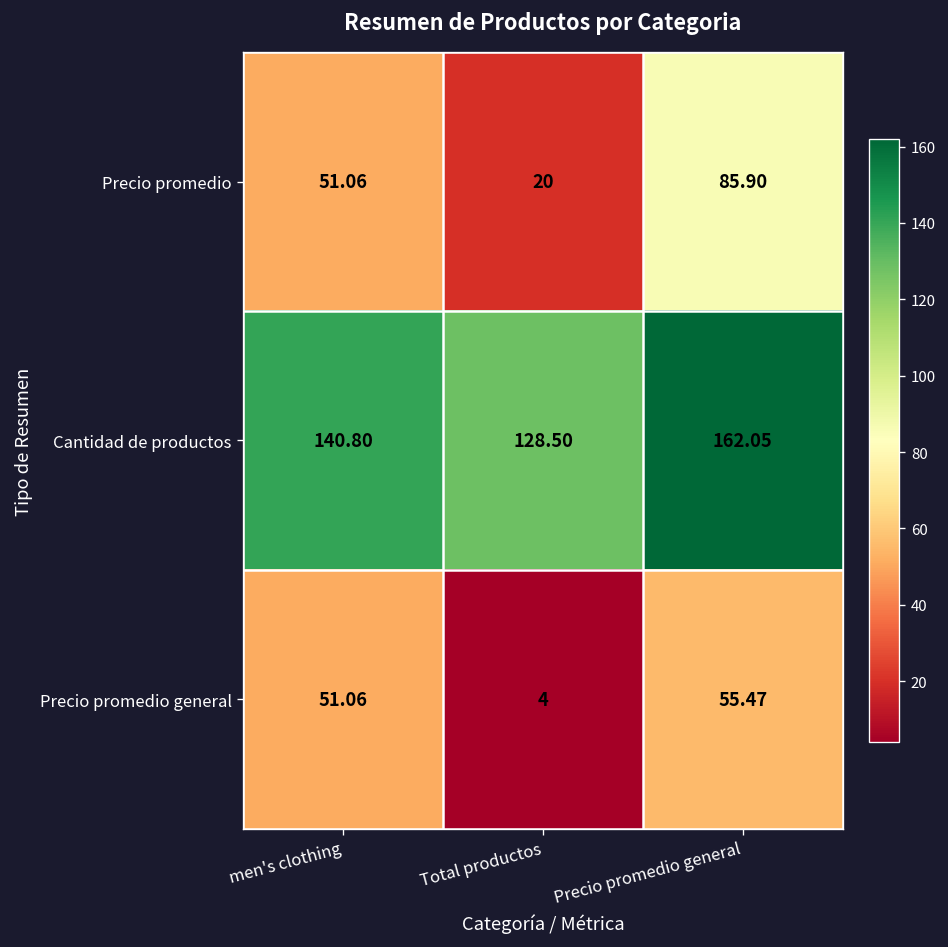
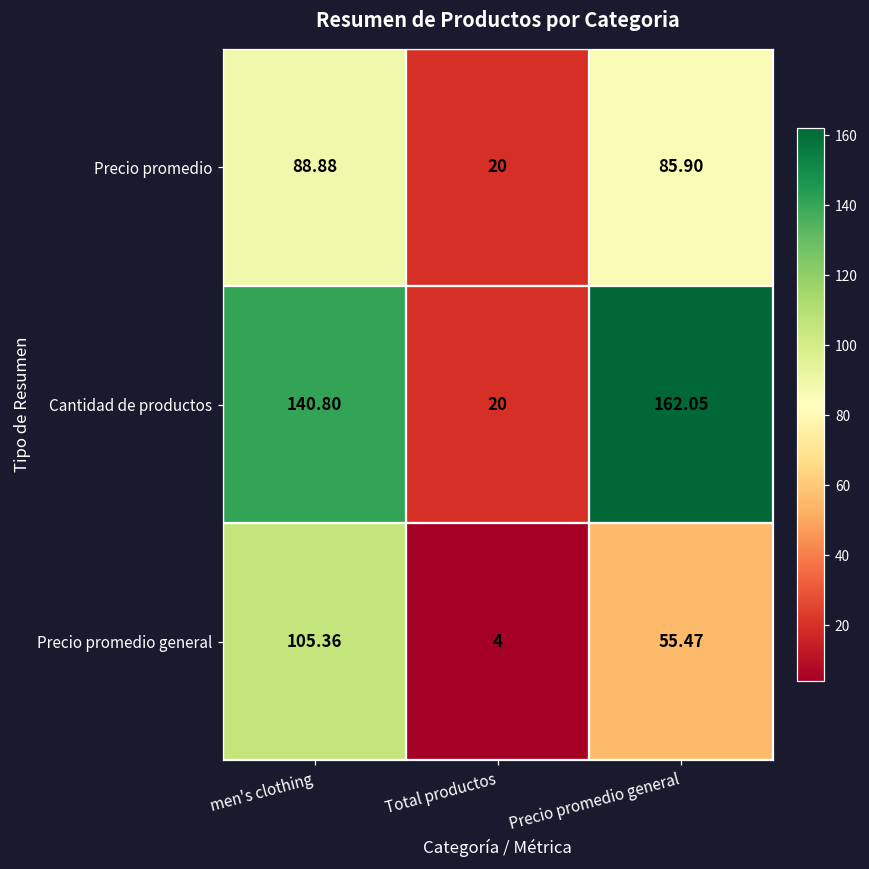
  {
    "Precio promedio": {
-     "men's clothing": 51.06,
+     "men's clothing": 88.88,
      "Total productos": 20,
      "Precio promedio general": 85.90
    },
    "Cantidad de productos": {
      "men's clothing": 140.80,
-     "Total productos": 128.50,
+     "Total productos": 20,
      "Precio promedio general": 162.05
    },
    "Precio promedio general": {
-     "men's clothing": 51.06,
+     "men's clothing": 105.36,
      "Total productos": 4,
      "Precio promedio general": 55.47
    }
  }
